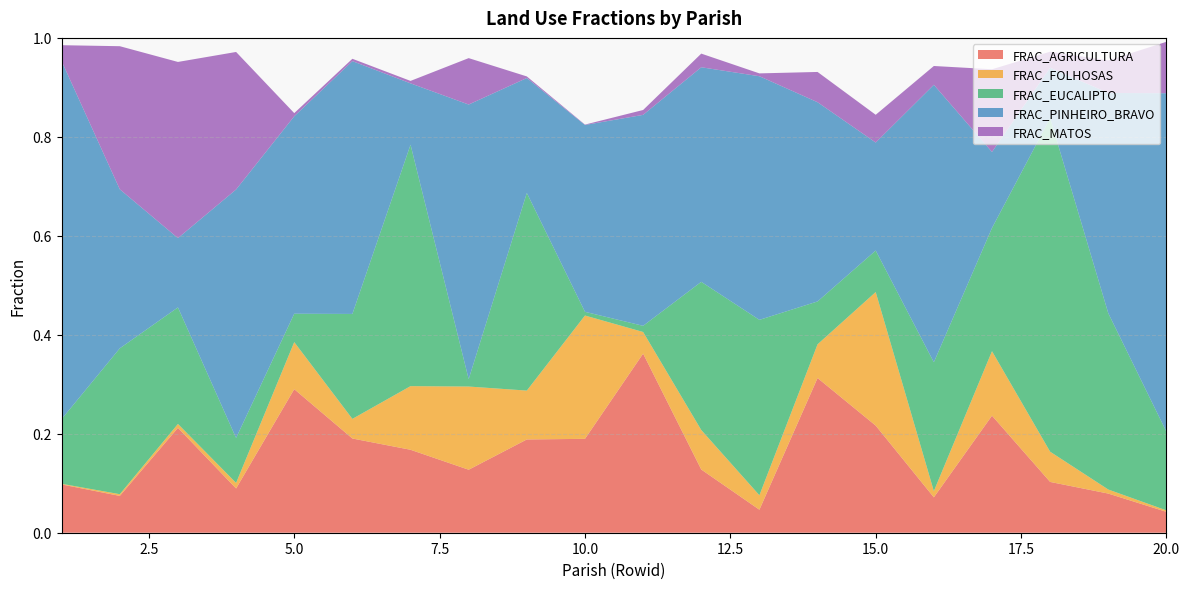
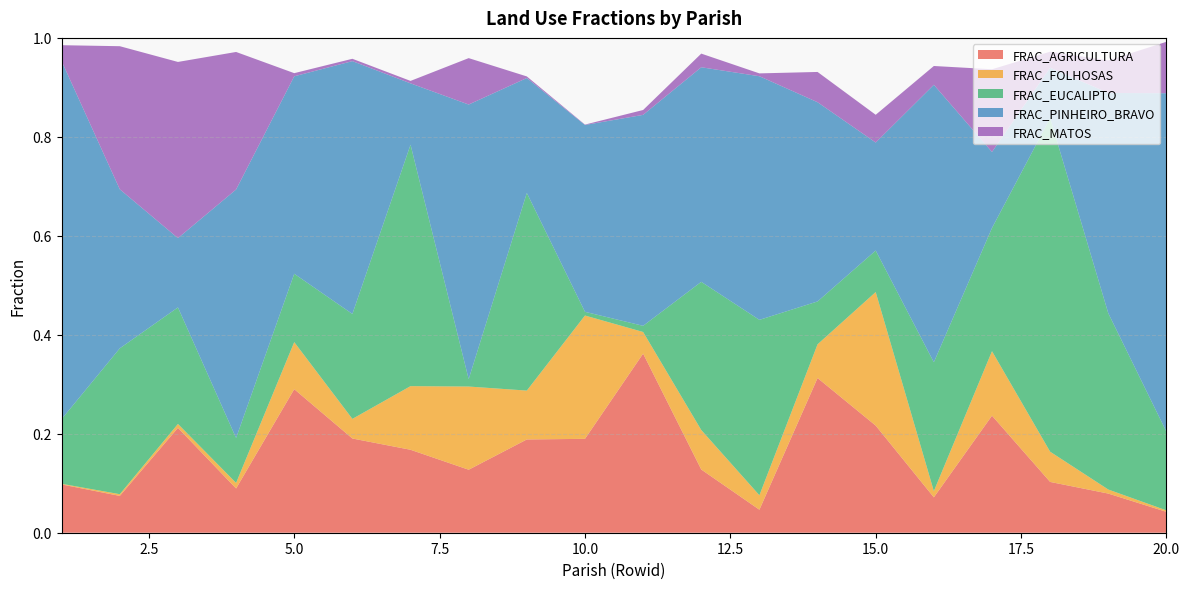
  {
    "FRAC_AGRICULTURA": {
      "5.0": 0.29,
      "10.0": 0.19,
      "15.0": 0.22
    },
    "FRAC_FOLHOSAS": {
      "5.0": 0.10,
      "10.0": 0.25,
      "15.0": 0.27
    },
    "FRAC_EUCALIPTO": {
-     "5.0": 0.06,
+     "5.0": 0.14,
      "10.0": 0.01,
      "15.0": 0.08,
      "20.0": 0.16
    },
    "FRAC_PINHEIRO_BRAVO": {
      "5.0": 0.40,
      "15.0": 0.22,
      "20.0": 0.68
    },
    "FRAC_MATOS": {
      "5.0": 0.01,
      "15.0": 0.06,
      "20.0": 0.10
    }
  }
